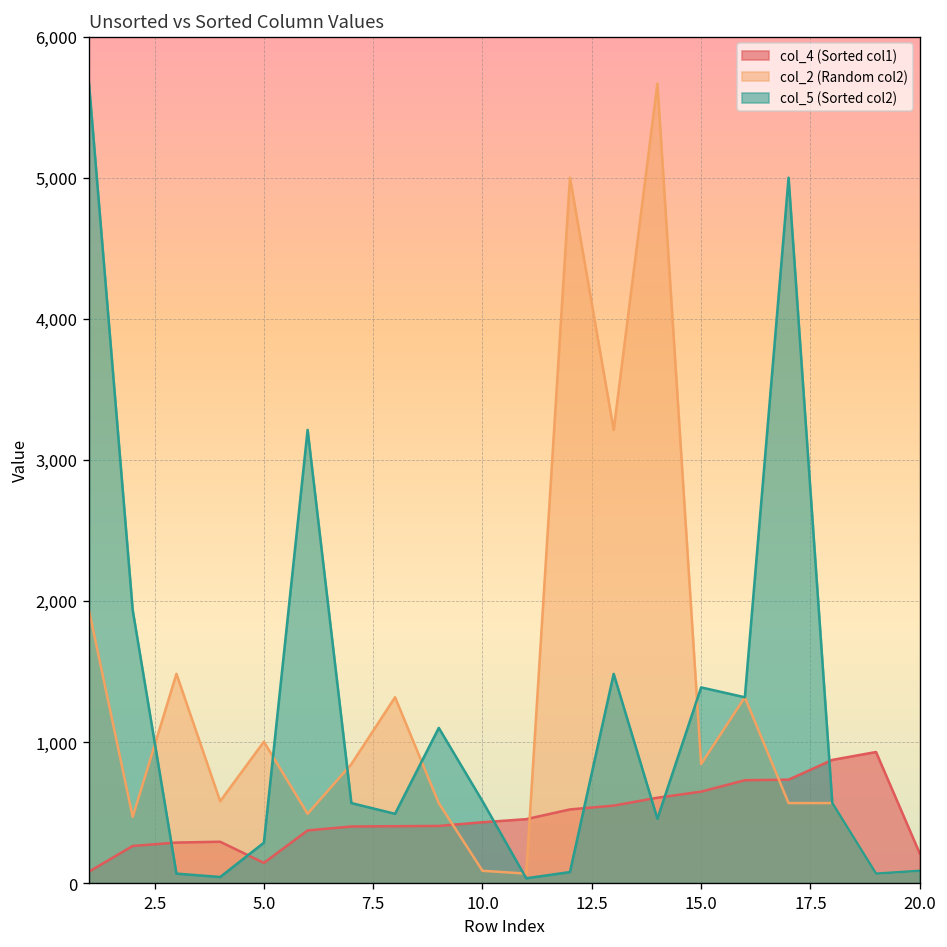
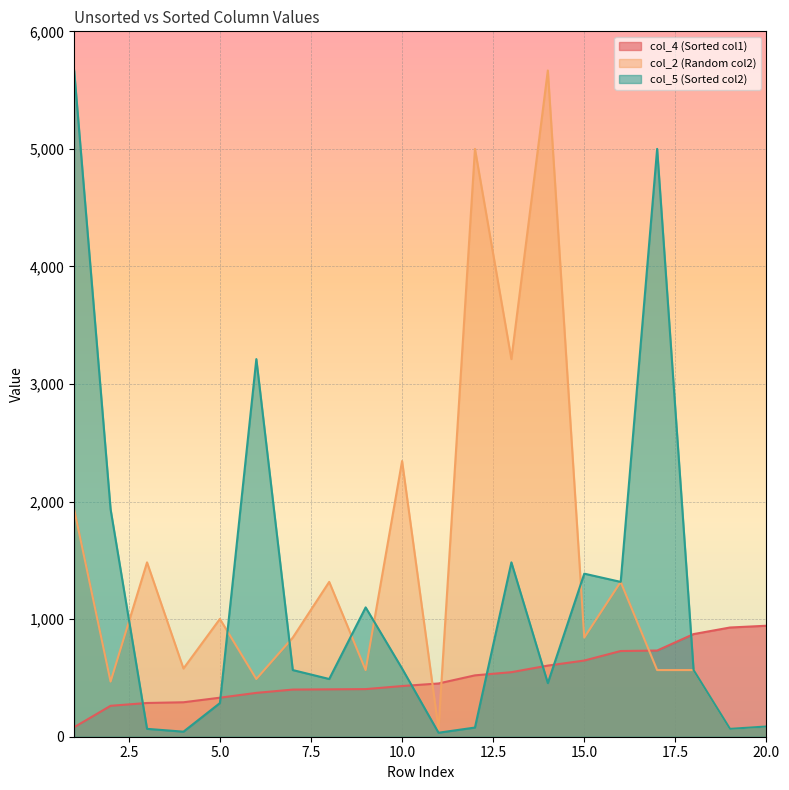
  {
    "col_4 (Sorted col1)": {
-     "5.0": "140",
+     "5.0": "330",
      "10.0": "430",
      "15.0": "650",
-     "20.0": "210"
+     "20.0": "940"
    },
    "col_2 (Random col2)": {
      "5.0": "1,000",
-     "10.0": "90",
+     "10.0": "2,350",
      "15.0": "840"
    },
    "col_5 (Sorted col2)": {
      "5.0": "290",
      "10.0": "580",
      "15.0": "1,390"
    }
  }
